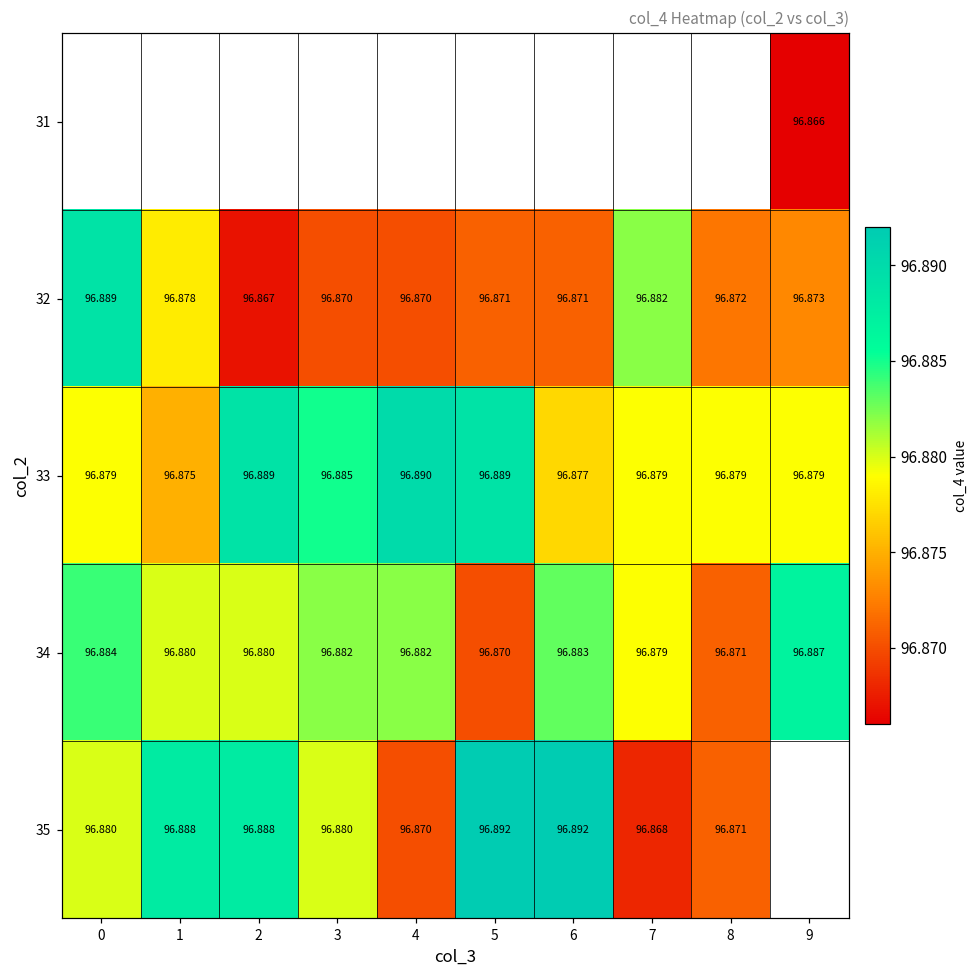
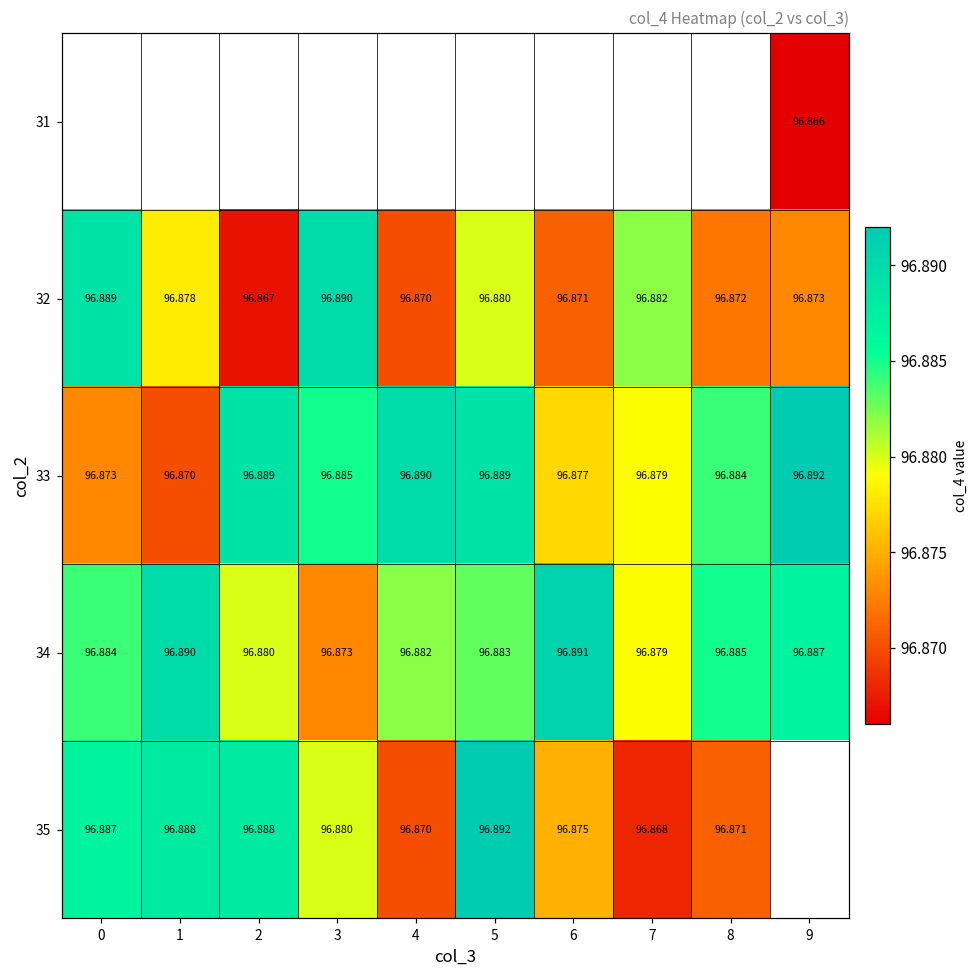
  {
    "31": {
      "9": 96.866
    },
    "32": {
      "0": 96.889,
      "1": 96.878,
      "2": 96.867,
-     "3": 96.870,
+     "3": 96.890,
      "4": 96.870,
-     "5": 96.871,
+     "5": 96.880,
      "6": 96.871,
      "7": 96.882,
      "8": 96.872,
      "9": 96.873
    },
    "33": {
-     "0": 96.879,
-     "1": 96.875,
+     "0": 96.873,
+     "1": 96.870,
      "2": 96.889,
      "3": 96.885,
      "4": 96.890,
      "5": 96.889,
      "6": 96.877,
      "7": 96.879,
-     "8": 96.879,
-     "9": 96.879
+     "8": 96.884,
+     "9": 96.892
    },
    "34": {
      "0": 96.884,
-     "1": 96.880,
+     "1": 96.890,
      "2": 96.880,
-     "3": 96.882,
+     "3": 96.873,
      "4": 96.882,
-     "5": 96.870,
-     "6": 96.883,
+     "5": 96.883,
+     "6": 96.891,
      "7": 96.879,
-     "8": 96.871,
+     "8": 96.885,
      "9": 96.887
    },
    "35": {
-     "0": 96.880,
+     "0": 96.887,
      "1": 96.888,
      "2": 96.888,
      "3": 96.880,
      "4": 96.870,
      "5": 96.892,
-     "6": 96.892,
+     "6": 96.875,
      "7": 96.868,
      "8": 96.871
    }
  }
